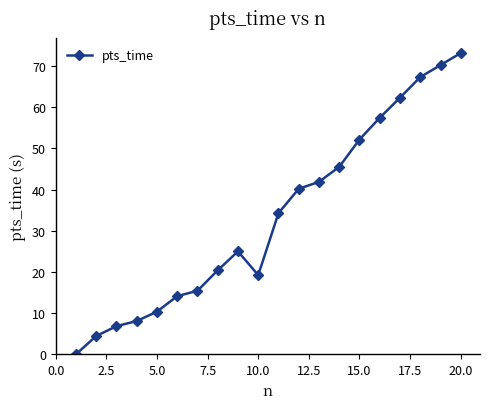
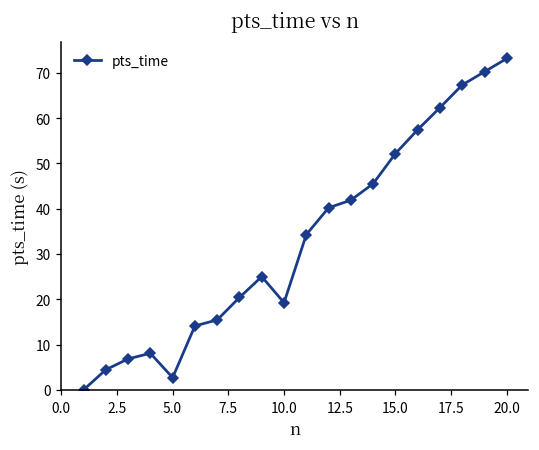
  {
-   "5.0": 10,
+   "5.0": 3,
    "10.0": 19,
    "15.0": 52,
    "20.0": 73
  }
